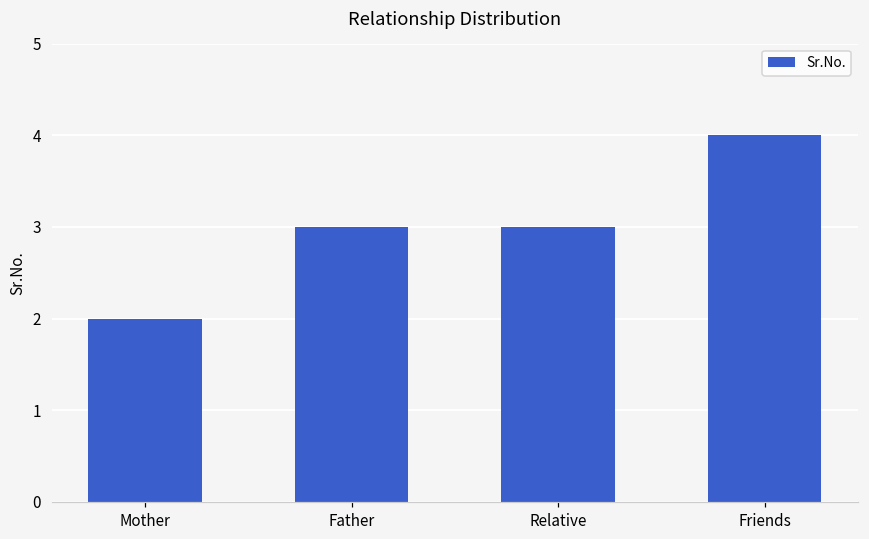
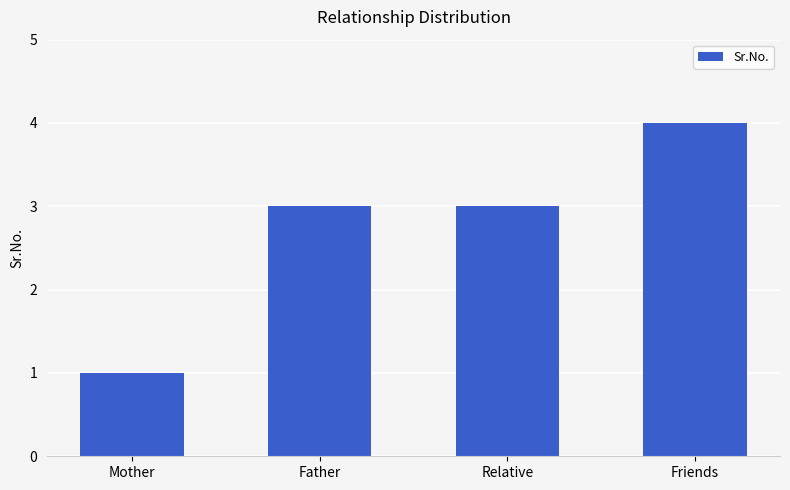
  {
-   "Mother": 2,
+   "Mother": 1,
    "Father": 3,
    "Relative": 3,
    "Friends": 4
  }
